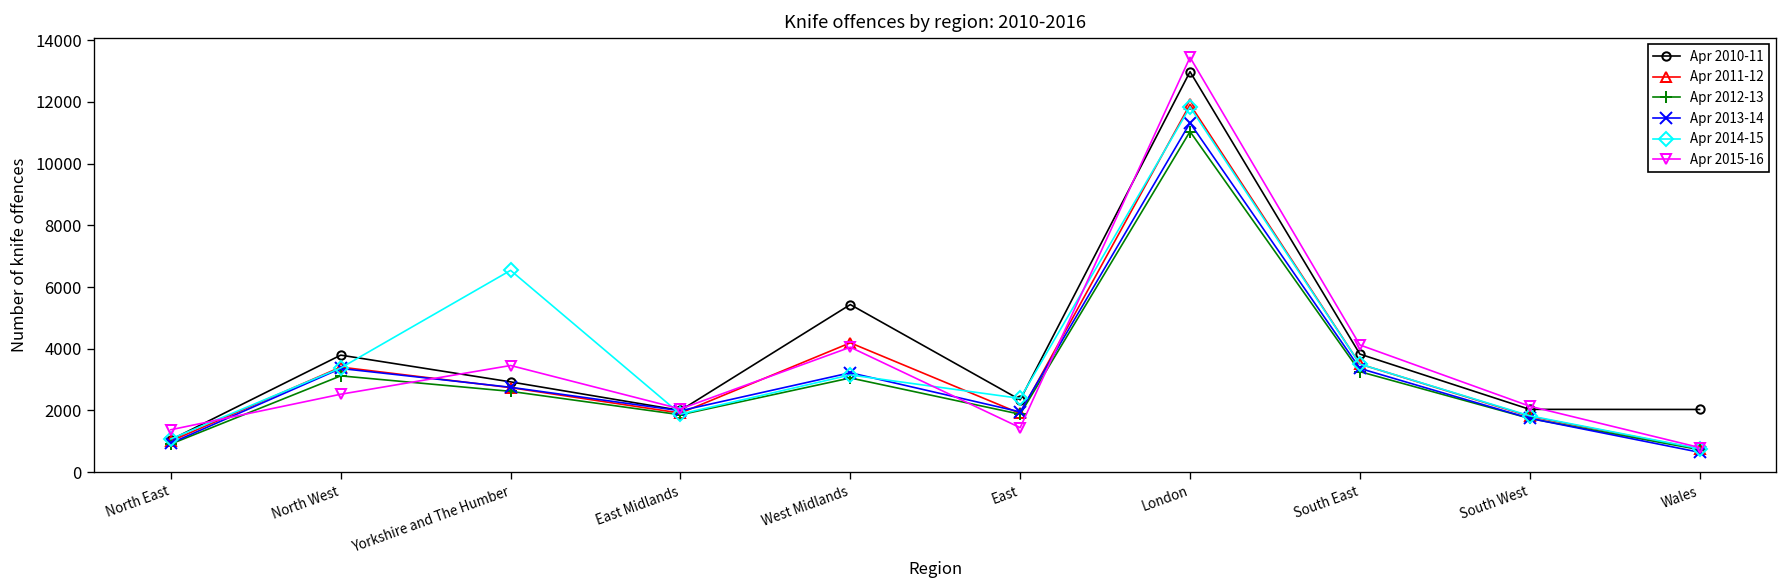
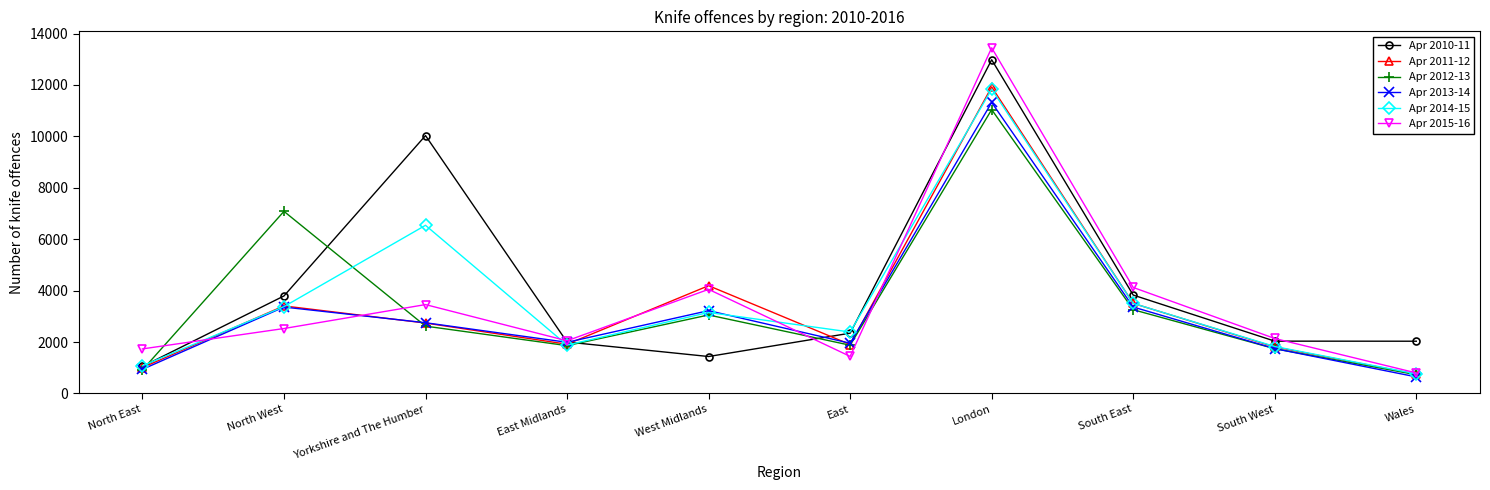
  {
    "Apr 2010-11": {
      "North West": 3800,
-     "Yorkshire and The Humber": 2900,
-     "West Midlands": 5400,
+     "Yorkshire and The Humber": 10000,
+     "West Midlands": 1400,
      "London": 13000,
      "South East": 3800,
      "South West": 2000,
      "Wales": 2000
    },
    "Apr 2011-12": {
      "West Midlands": 4200
    },
    "Apr 2012-13": {
-     "North West": 3100,
+     "North West": 7100,
      "Yorkshire and The Humber": 2600,
      "London": 11000,
      "South East": 3300
    },
    "Apr 2013-14": {
      "London": 11300,
      "South East": 3400
    },
    "Apr 2014-15": {
      "Yorkshire and The Humber": 6500
    },
    "Apr 2015-16": {
-     "North East": 1400,
+     "North East": 1700,
      "North West": 2500,
      "Yorkshire and The Humber": 3500,
      "West Midlands": 4000,
      "East": 1400,
      "London": 13400,
      "South East": 4100,
      "South West": 2100
    }
  }
